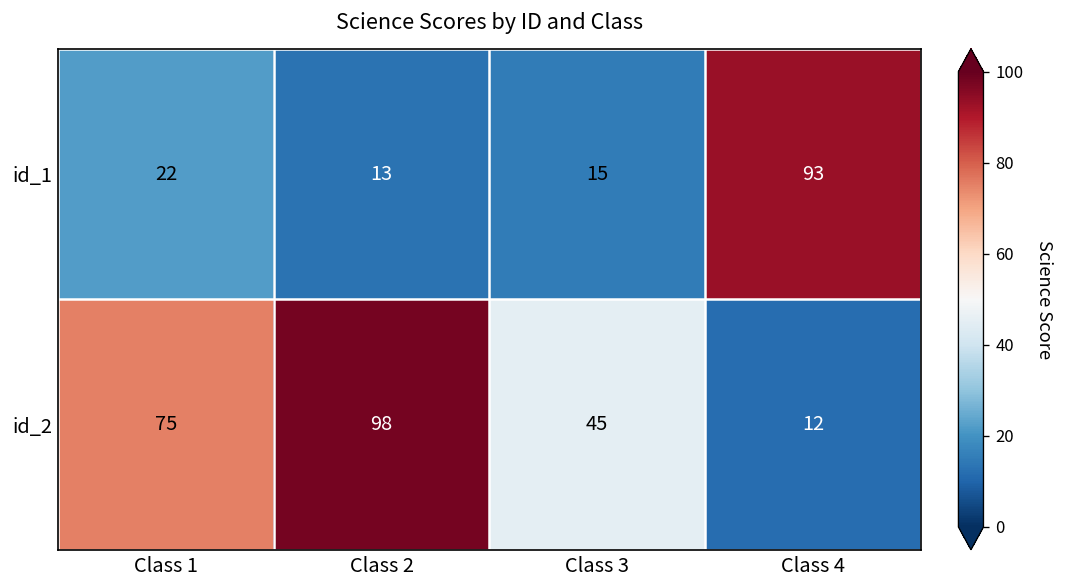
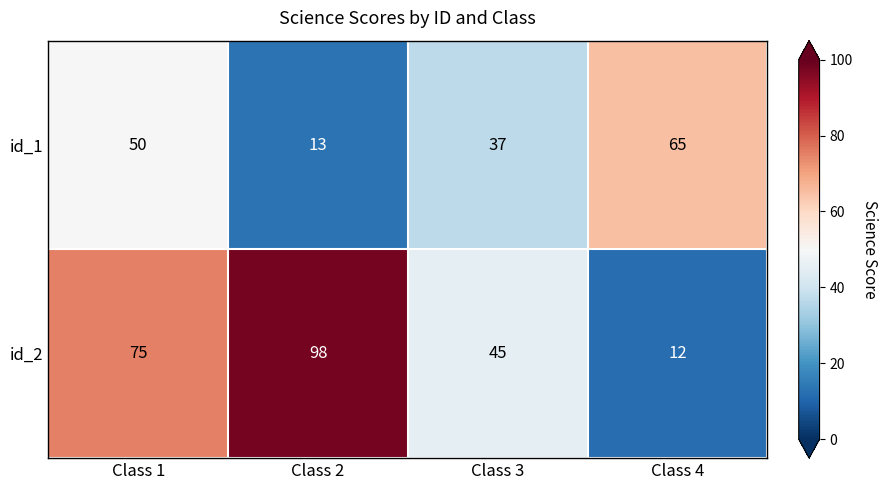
  {
    "id_1": {
-     "Class 1": 22,
+     "Class 1": 50,
      "Class 2": 13,
-     "Class 3": 15,
-     "Class 4": 93
+     "Class 3": 37,
+     "Class 4": 65
    },
    "id_2": {
      "Class 1": 75,
      "Class 2": 98,
      "Class 3": 45,
      "Class 4": 12
    }
  }
